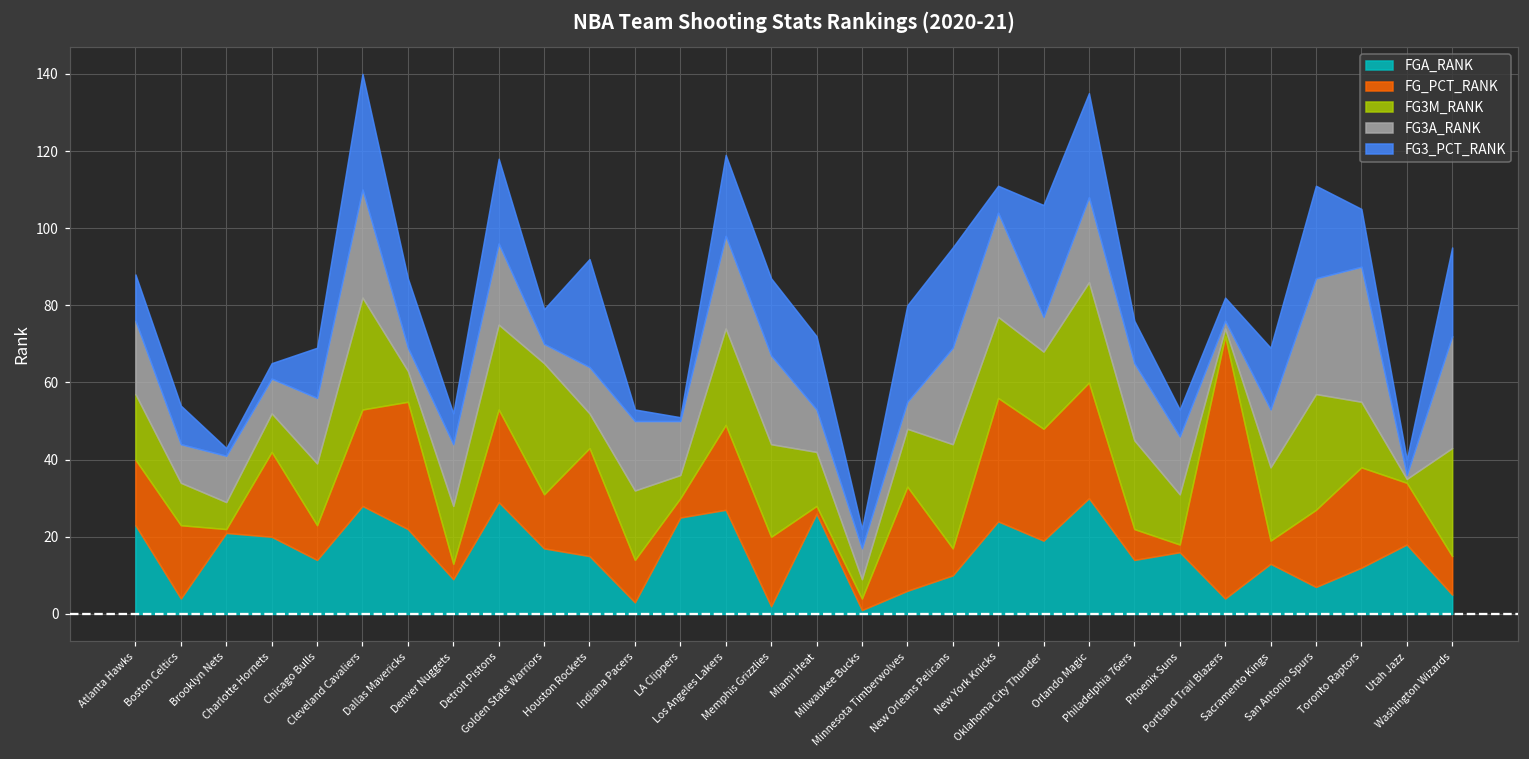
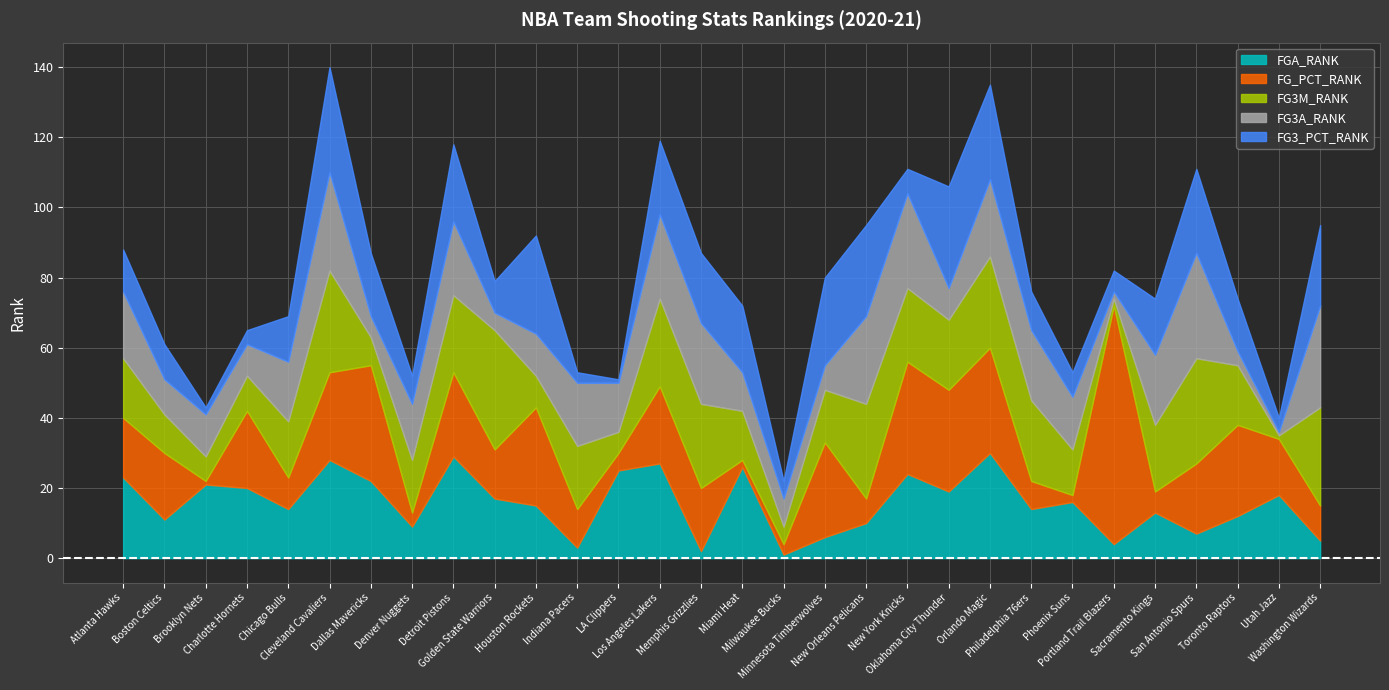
  {
    "FGA_RANK": {
      "Atlanta Hawks": 23,
-     "Boston Celtics": 4,
+     "Boston Celtics": 11,
      "Brooklyn Nets": 21,
      "Charlotte Hornets": 20,
      "Chicago Bulls": 14,
      "Cleveland Cavaliers": 28,
      "Dallas Mavericks": 22,
      "Denver Nuggets": 9,
      "Detroit Pistons": 29,
      "Golden State Warriors": 17,
      "Houston Rockets": 15,
      "Indiana Pacers": 3,
      "LA Clippers": 25,
      "Los Angeles Lakers": 27,
      "Memphis Grizzlies": 2,
      "Miami Heat": 26,
      "Milwaukee Bucks": 1,
      "Minnesota Timberwolves": 6,
      "New Orleans Pelicans": 10,
      "New York Knicks": 24,
      "Oklahoma City Thunder": 19,
      "Orlando Magic": 30,
      "Philadelphia 76ers": 14,
      "Phoenix Suns": 16,
      "Portland Trail Blazers": 4,
      "Sacramento Kings": 13,
      "San Antonio Spurs": 7,
      "Toronto Raptors": 12,
      "Utah Jazz": 18,
      "Washington Wizards": 5
    },
    "FG_PCT_RANK": {
      "Atlanta Hawks": 17,
      "Boston Celtics": 19,
      "Brooklyn Nets": 1,
      "Charlotte Hornets": 22,
      "Chicago Bulls": 9,
      "Cleveland Cavaliers": 25,
      "Dallas Mavericks": 33,
      "Denver Nuggets": 4,
      "Detroit Pistons": 24,
      "Golden State Warriors": 14,
      "Houston Rockets": 28,
      "Indiana Pacers": 11,
      "LA Clippers": 5,
      "Los Angeles Lakers": 22,
      "Memphis Grizzlies": 18,
      "Miami Heat": 2,
      "Milwaukee Bucks": 3,
      "Minnesota Timberwolves": 27,
      "New Orleans Pelicans": 7,
      "New York Knicks": 32,
      "Oklahoma City Thunder": 29,
      "Orlando Magic": 30,
      "Philadelphia 76ers": 8,
      "Phoenix Suns": 2,
      "Portland Trail Blazers": 68,
      "Sacramento Kings": 6,
      "San Antonio Spurs": 20,
      "Toronto Raptors": 26,
      "Utah Jazz": 16,
      "Washington Wizards": 10
    },
    "FG3M_RANK": {
      "Atlanta Hawks": 17,
      "Boston Celtics": 11,
      "Brooklyn Nets": 7,
      "Charlotte Hornets": 10,
      "Chicago Bulls": 16,
      "Cleveland Cavaliers": 29,
      "Dallas Mavericks": 8,
      "Denver Nuggets": 15,
      "Detroit Pistons": 22,
      "Golden State Warriors": 34,
      "Houston Rockets": 9,
      "Indiana Pacers": 18,
      "LA Clippers": 6,
      "Los Angeles Lakers": 25,
      "Memphis Grizzlies": 24,
      "Miami Heat": 14,
      "Milwaukee Bucks": 5,
      "Minnesota Timberwolves": 15,
      "New Orleans Pelicans": 27,
      "New York Knicks": 21,
      "Oklahoma City Thunder": 20,
      "Orlando Magic": 26,
      "Philadelphia 76ers": 23,
      "Phoenix Suns": 13,
      "Portland Trail Blazers": 2,
      "Sacramento Kings": 19,
      "San Antonio Spurs": 30,
      "Toronto Raptors": 17,
      "Utah Jazz": 1,
      "Washington Wizards": 28
    },
    "FG3A_RANK": {
      "Atlanta Hawks": 19,
      "Boston Celtics": 10,
      "Brooklyn Nets": 12,
      "Charlotte Hornets": 9,
      "Chicago Bulls": 17,
      "Cleveland Cavaliers": 28,
      "Dallas Mavericks": 6,
      "Denver Nuggets": 16,
      "Detroit Pistons": 21,
      "Golden State Warriors": 5,
      "Houston Rockets": 12,
      "Indiana Pacers": 18,
      "LA Clippers": 14,
      "Los Angeles Lakers": 24,
      "Memphis Grizzlies": 23,
      "Miami Heat": 11,
      "Milwaukee Bucks": 8,
      "Minnesota Timberwolves": 7,
      "New Orleans Pelicans": 25,
      "New York Knicks": 27,
      "Oklahoma City Thunder": 9,
      "Orlando Magic": 22,
      "Philadelphia 76ers": 20,
      "Phoenix Suns": 15,
      "Portland Trail Blazers": 2,
-     "Sacramento Kings": 15,
+     "Sacramento Kings": 20,
      "San Antonio Spurs": 30,
-     "Toronto Raptors": 35,
+     "Toronto Raptors": 4,
      "Utah Jazz": 1,
      "Washington Wizards": 29
    },
    "FG3_PCT_RANK": {
      "Atlanta Hawks": 12,
      "Boston Celtics": 10,
      "Brooklyn Nets": 2,
      "Charlotte Hornets": 4,
      "Chicago Bulls": 13,
      "Cleveland Cavaliers": 30,
      "Dallas Mavericks": 18,
      "Denver Nuggets": 8,
      "Detroit Pistons": 22,
      "Golden State Warriors": 9,
      "Houston Rockets": 28,
      "Indiana Pacers": 3,
      "LA Clippers": 1,
      "Los Angeles Lakers": 21,
      "Memphis Grizzlies": 20,
      "Miami Heat": 19,
      "Milwaukee Bucks": 5,
      "Minnesota Timberwolves": 25,
      "New Orleans Pelicans": 26,
      "New York Knicks": 7,
      "Oklahoma City Thunder": 29,
      "Orlando Magic": 27,
      "Philadelphia 76ers": 11,
      "Phoenix Suns": 7,
      "Portland Trail Blazers": 6,
      "Sacramento Kings": 16,
      "San Antonio Spurs": 24,
      "Toronto Raptors": 15,
      "Utah Jazz": 4,
      "Washington Wizards": 23
    }
  }
